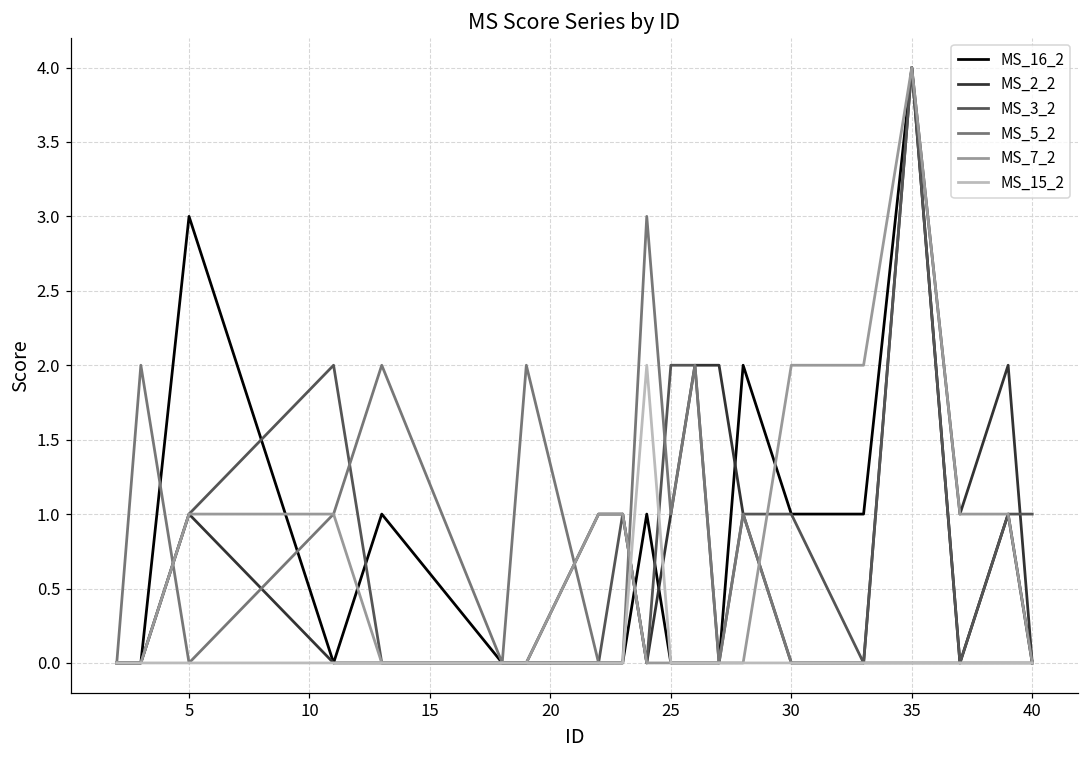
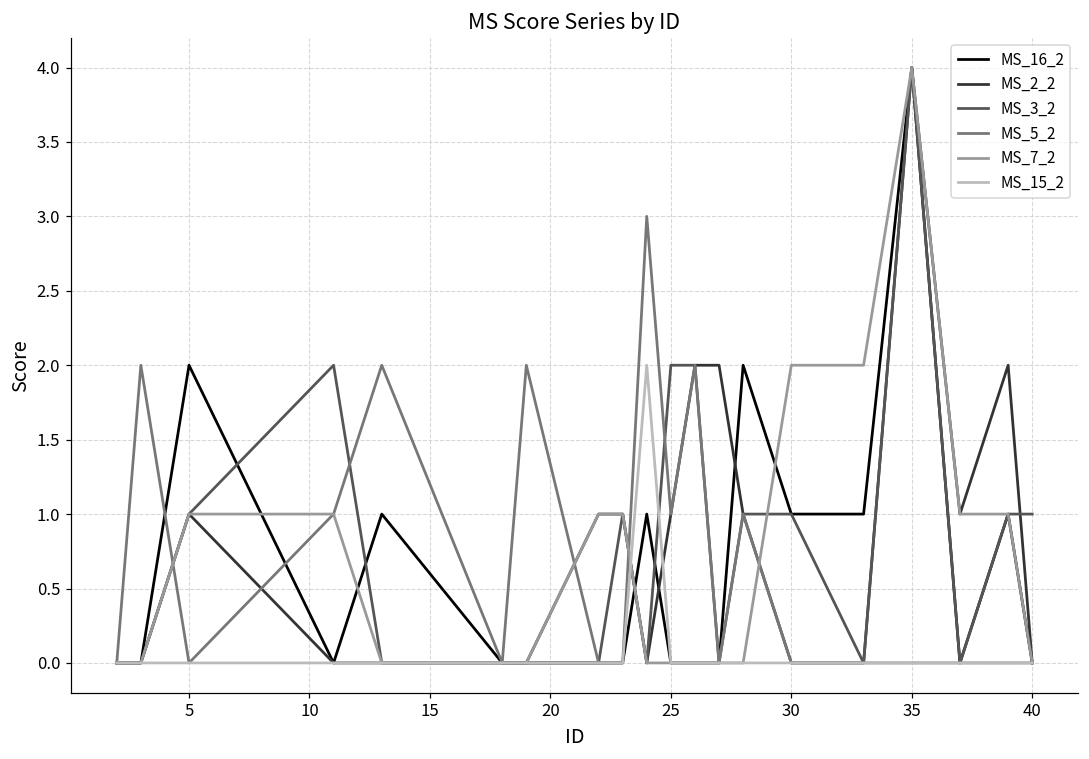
  {
    "MS_16_2": {
-     "5": 3
+     "5": 2
    }
  }
